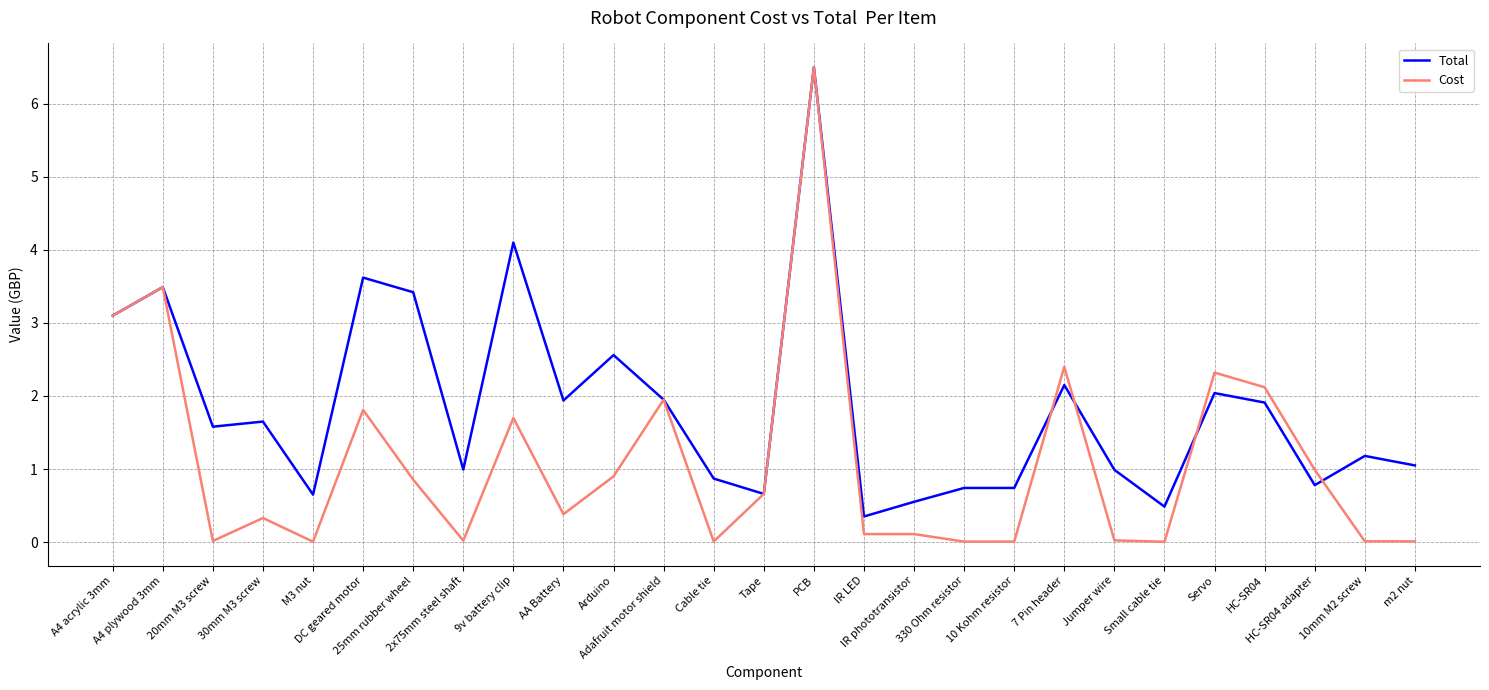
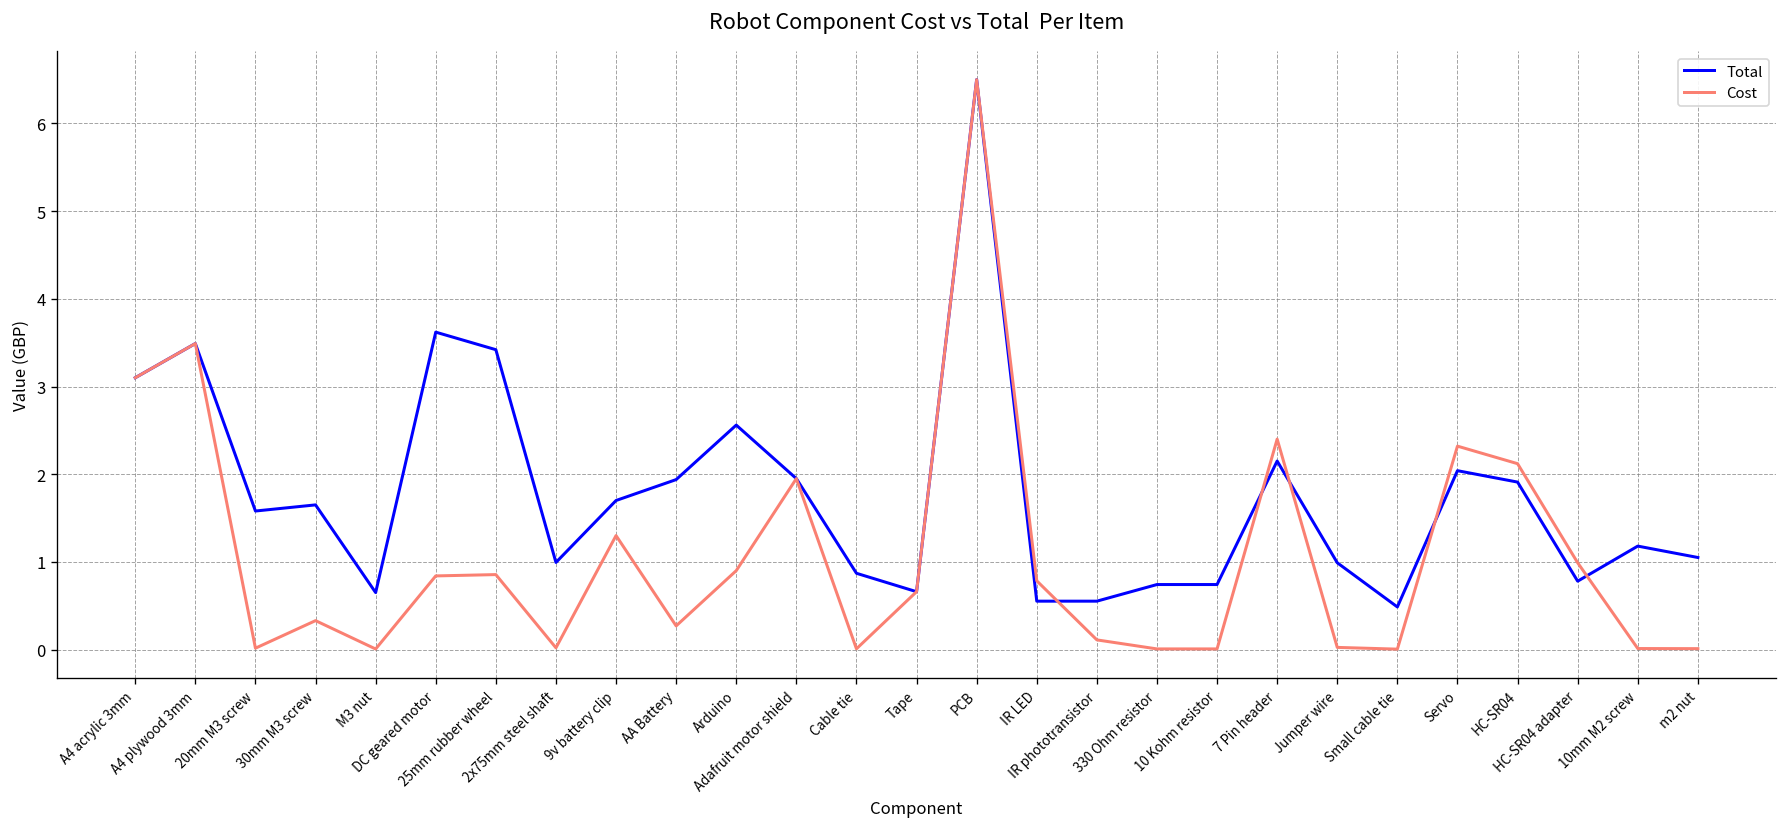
  {
    "Total": {
      "20mm M3 screw": 1.6,
      "30mm M3 screw": 1.7,
      "M3 nut": 0.7,
      "DC geared motor": 3.6,
      "25mm rubber wheel": 3.4,
      "2x75mm steel shaft": 1.0,
-     "9v battery clip": 4.1,
+     "9v battery clip": 1.7,
      "AA Battery": 1.9,
      "Arduino": 2.6,
      "Cable tie": 0.9,
-     "IR LED": 0.4,
+     "IR LED": 0.6,
      "IR phototransistor": 0.6,
      "330 Ohm resistor": 0.7,
      "10 Kohm resistor": 0.7,
      "7 Pin header": 2.2,
      "Jumper wire": 1.0,
      "Small cable tie": 0.5,
      "Servo": 2.0,
      "HC-SR04": 1.9,
      "HC-SR04 adapter": 0.8,
      "10mm M2 screw": 1.2,
      "m2 nut": 1.1
    },
    "Cost": {
      "20mm M3 screw": 0.0,
      "30mm M3 screw": 0.3,
      "M3 nut": 0.0,
-     "DC geared motor": 1.8,
+     "DC geared motor": 0.8,
      "25mm rubber wheel": 0.9,
      "2x75mm steel shaft": 0.0,
-     "9v battery clip": 1.7,
-     "AA Battery": 0.4,
+     "9v battery clip": 1.3,
+     "AA Battery": 0.3,
      "Arduino": 0.9,
      "Cable tie": 0.0,
-     "IR LED": 0.1,
+     "IR LED": 0.8,
      "IR phototransistor": 0.1,
      "330 Ohm resistor": 0.0,
      "10 Kohm resistor": 0.0,
      "7 Pin header": 2.4,
      "Jumper wire": 0.0,
      "Small cable tie": 0.0,
      "Servo": 2.3,
      "HC-SR04": 2.1,
      "HC-SR04 adapter": 1.0,
      "10mm M2 screw": 0.0,
      "m2 nut": 0.0
    }
  }
